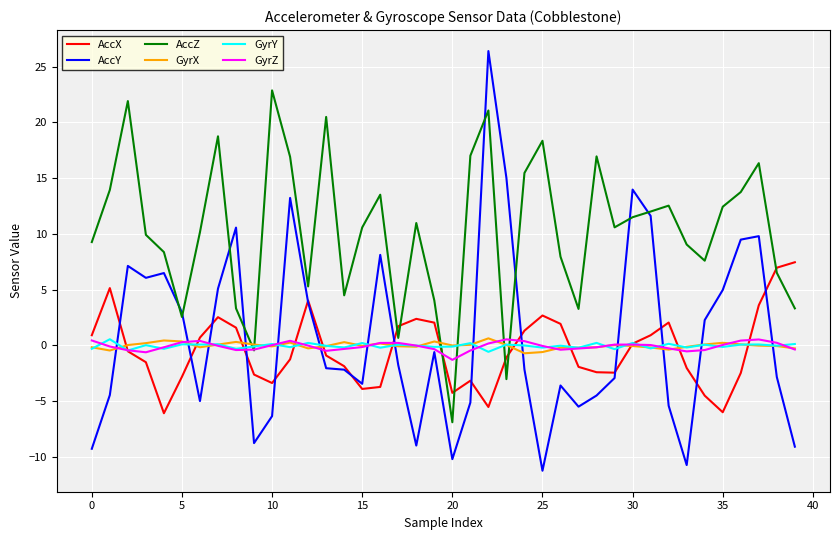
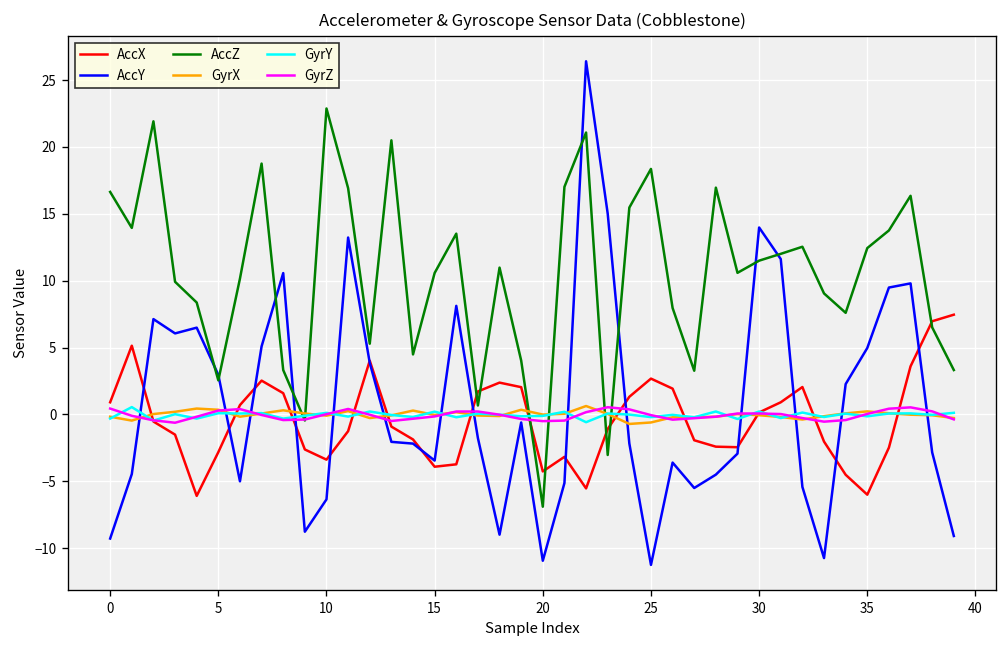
  {
    "AccX": {
      "0": 0.9,
      "5": -2.8,
      "10": -3.4,
      "15": -3.9,
      "20": -4.3,
      "25": 2.7,
      "35": -6.0
    },
    "AccY": {
      "0": -9.3,
      "5": 3.0,
      "10": -6.4,
      "15": -3.5,
-     "20": -10.2,
+     "20": -10.9,
      "25": -11.3,
      "30": 14.0,
      "35": 5.0
    },
    "AccZ": {
-     "0": 9.3,
+     "0": 16.6,
      "5": 2.6,
      "10": 22.9,
      "15": 10.6,
      "20": -6.9,
      "25": 18.4,
      "30": 11.5,
      "35": 12.4
    },
    "GyrX": {
      "25": -0.6
    },
    "GyrY": {
      "15": 0.2
    },
    "GyrZ": {
      "0": 0.4,
-     "20": -1.3
+     "20": -0.5
    }
  }
